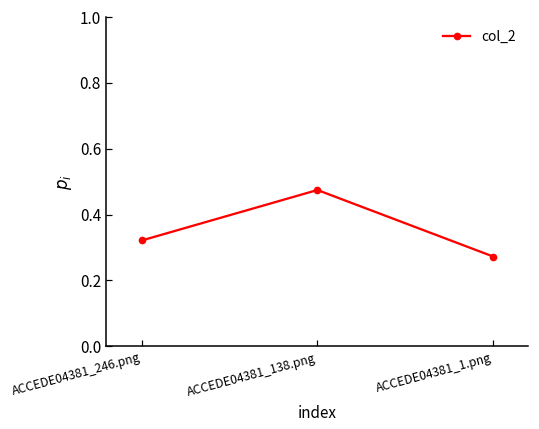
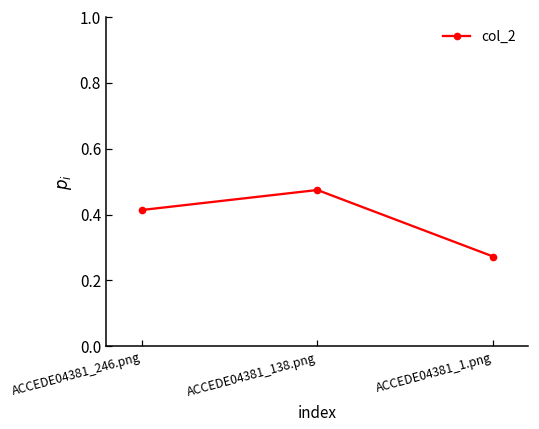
  {
-   "ACCEDE04381_246.png": 0.32,
+   "ACCEDE04381_246.png": 0.41,
    "ACCEDE04381_138.png": 0.47,
    "ACCEDE04381_1.png": 0.27
  }
